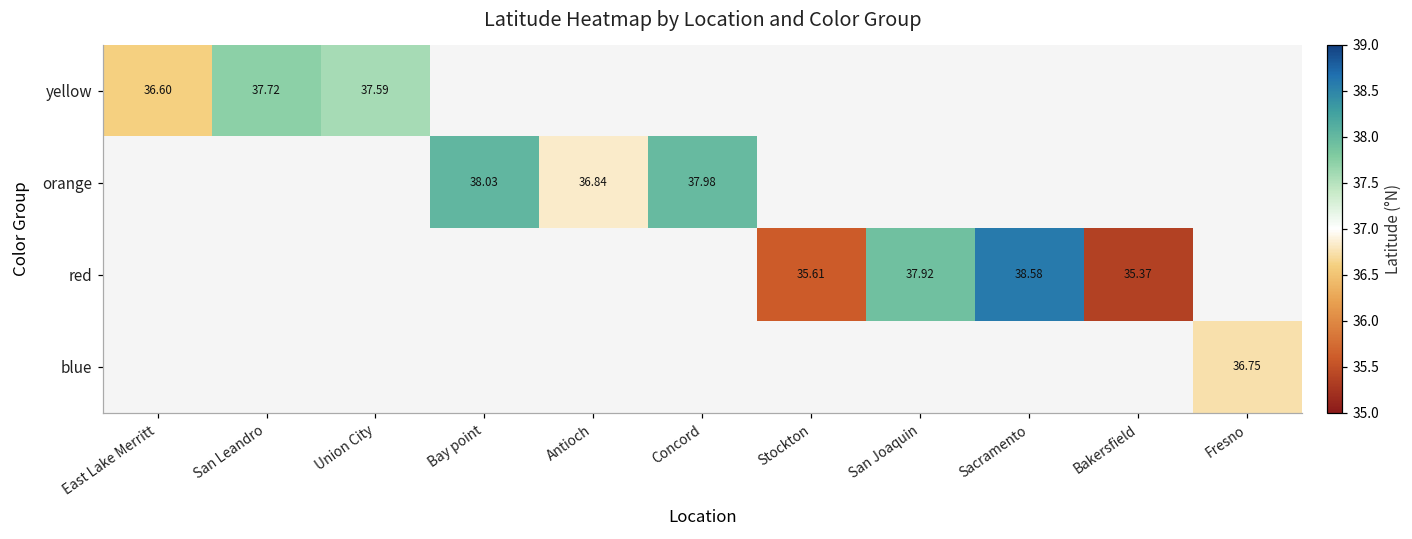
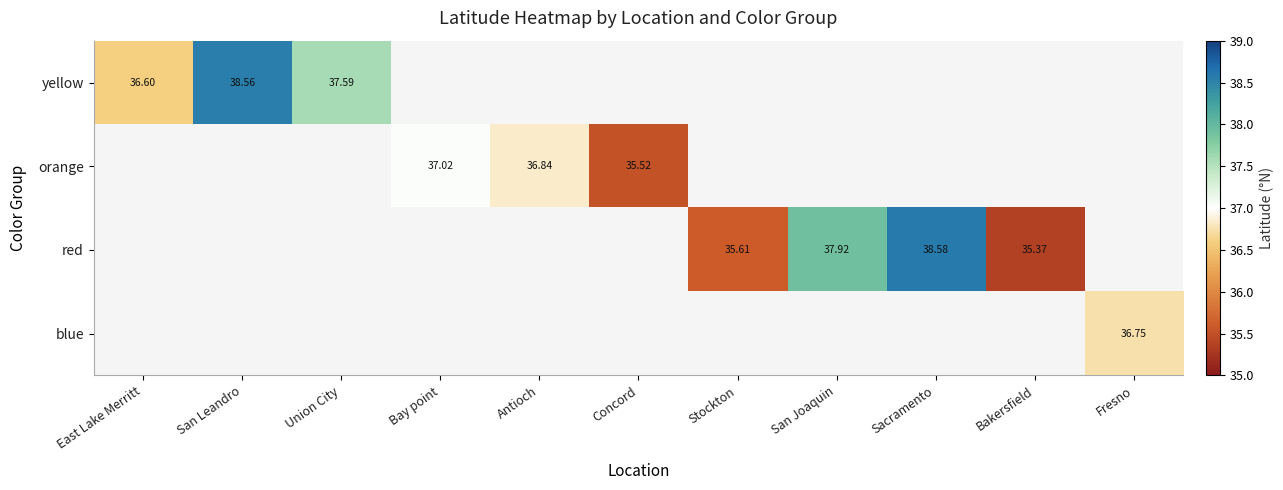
  {
    "yellow": {
      "East Lake Merritt": 36.60,
-     "San Leandro": 37.72,
+     "San Leandro": 38.56,
      "Union City": 37.59
    },
    "orange": {
-     "Bay point": 38.03,
+     "Bay point": 37.02,
      "Antioch": 36.84,
-     "Concord": 37.98
+     "Concord": 35.52
    },
    "red": {
      "Stockton": 35.61,
      "San Joaquin": 37.92,
      "Sacramento": 38.58,
      "Bakersfield": 35.37
    },
    "blue": {
      "Fresno": 36.75
    }
  }
